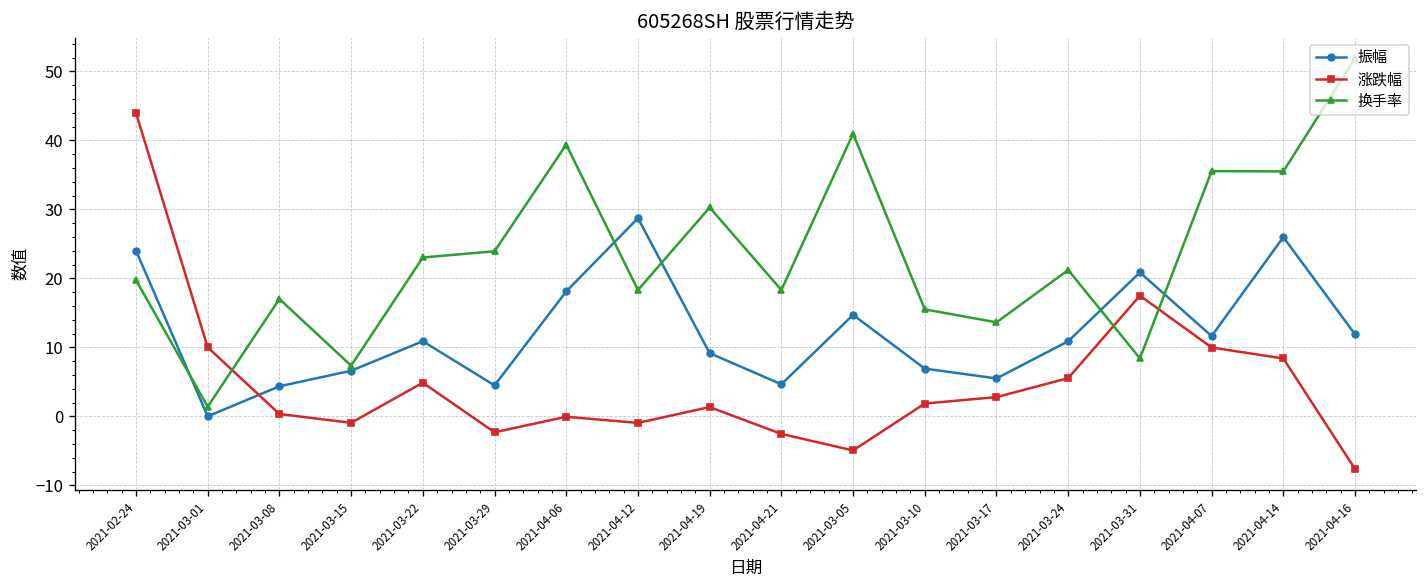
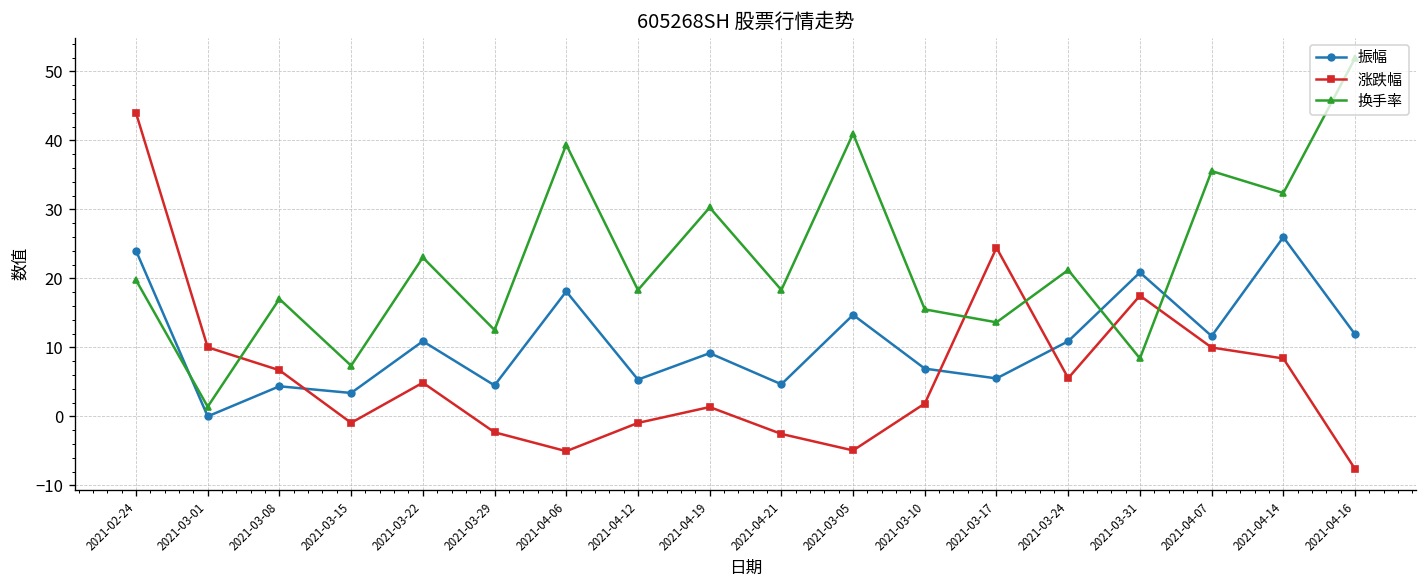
  {
    "振幅": {
      "2021-02-24": 24,
      "2021-03-01": 0,
      "2021-03-08": 4,
-     "2021-03-15": 7,
+     "2021-03-15": 3,
      "2021-03-22": 11,
      "2021-03-29": 4,
      "2021-04-06": 18,
-     "2021-04-12": 29,
+     "2021-04-12": 5,
      "2021-04-19": 9,
      "2021-04-21": 5,
      "2021-03-05": 15,
      "2021-03-10": 7,
      "2021-03-17": 6,
      "2021-03-24": 11,
      "2021-03-31": 21,
      "2021-04-07": 12,
      "2021-04-14": 26,
      "2021-04-16": 12
    },
    "涨跌幅": {
      "2021-02-24": 44,
      "2021-03-01": 10,
-     "2021-03-08": 0,
+     "2021-03-08": 7,
      "2021-03-15": -1,
      "2021-03-22": 5,
      "2021-03-29": -2,
-     "2021-04-06": 0,
+     "2021-04-06": -5,
      "2021-04-12": -1,
      "2021-04-19": 1,
      "2021-04-21": -3,
      "2021-03-05": -5,
      "2021-03-10": 2,
-     "2021-03-17": 3,
+     "2021-03-17": 24,
      "2021-03-24": 6,
      "2021-03-31": 18,
      "2021-04-07": 10,
      "2021-04-14": 8,
      "2021-04-16": -8
    },
    "换手率": {
      "2021-02-24": 20,
      "2021-03-01": 1,
      "2021-03-08": 17,
      "2021-03-15": 7,
      "2021-03-22": 23,
-     "2021-03-29": 24,
+     "2021-03-29": 13,
      "2021-04-06": 39,
      "2021-04-12": 18,
      "2021-04-19": 30,
      "2021-04-21": 18,
      "2021-03-05": 41,
      "2021-03-10": 16,
      "2021-03-17": 14,
      "2021-03-24": 21,
      "2021-03-31": 8,
      "2021-04-07": 36,
-     "2021-04-14": 36
+     "2021-04-14": 32
    }
  }
